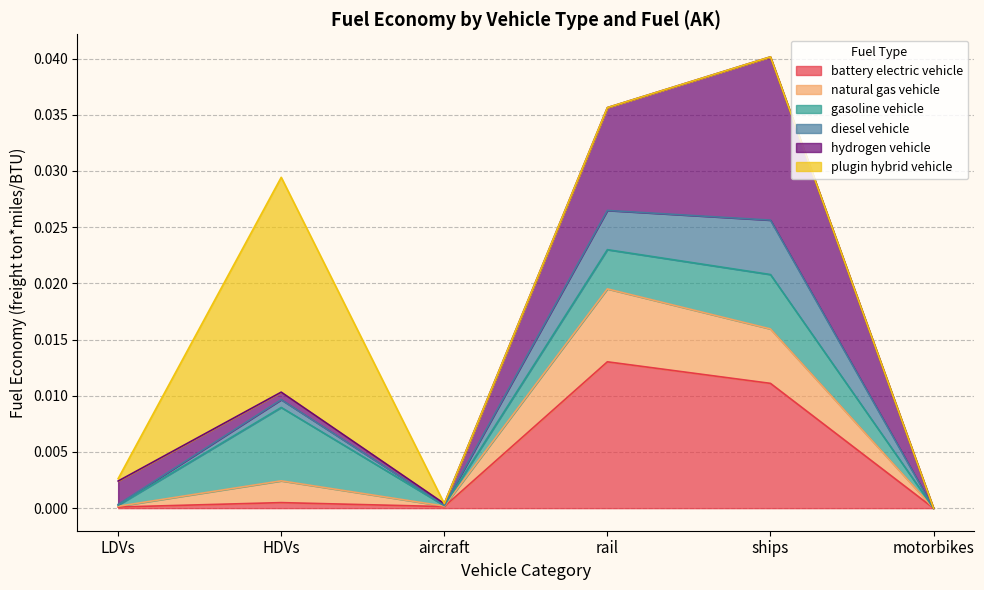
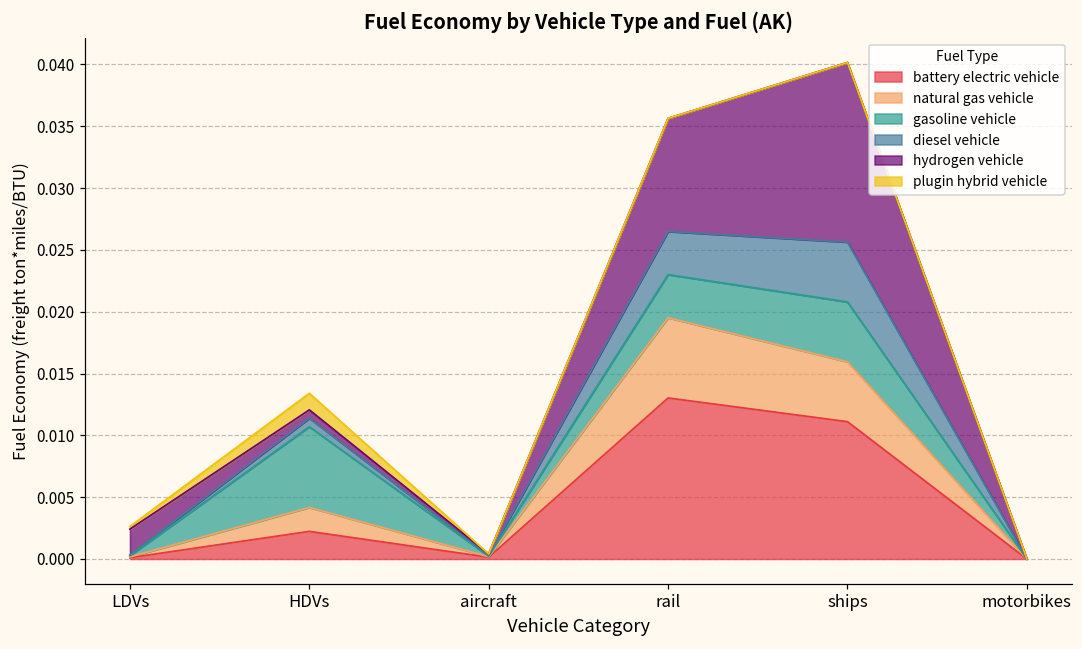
  {
    "battery electric vehicle": {
-     "HDVs": 0.0005,
+     "HDVs": 0.0022,
      "rail": 0.0130,
      "ships": 0.0111
    },
    "natural gas vehicle": {
      "HDVs": 0.0019,
      "rail": 0.0065,
      "ships": 0.0048
    },
    "hydrogen vehicle": {
      "HDVs": 0.0007
    },
    "plugin hybrid vehicle": {
-     "HDVs": 0.0191
+     "HDVs": 0.0013
    }
  }
